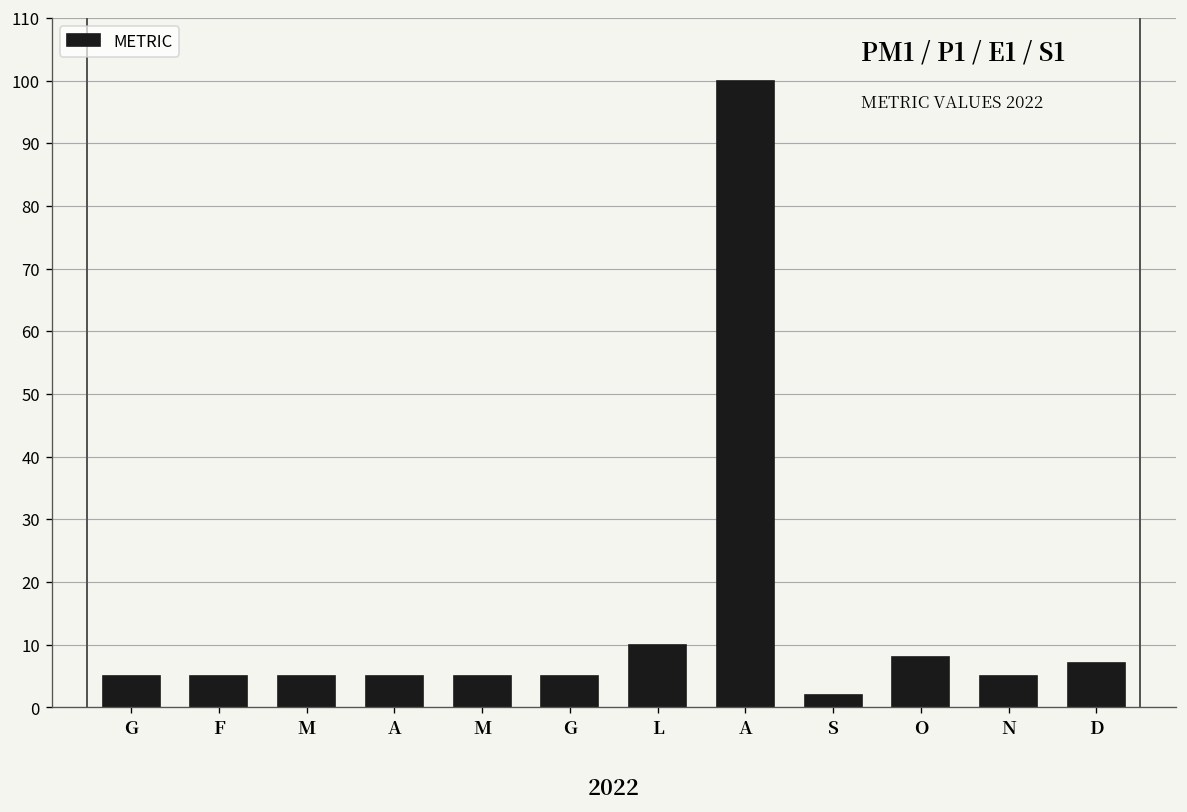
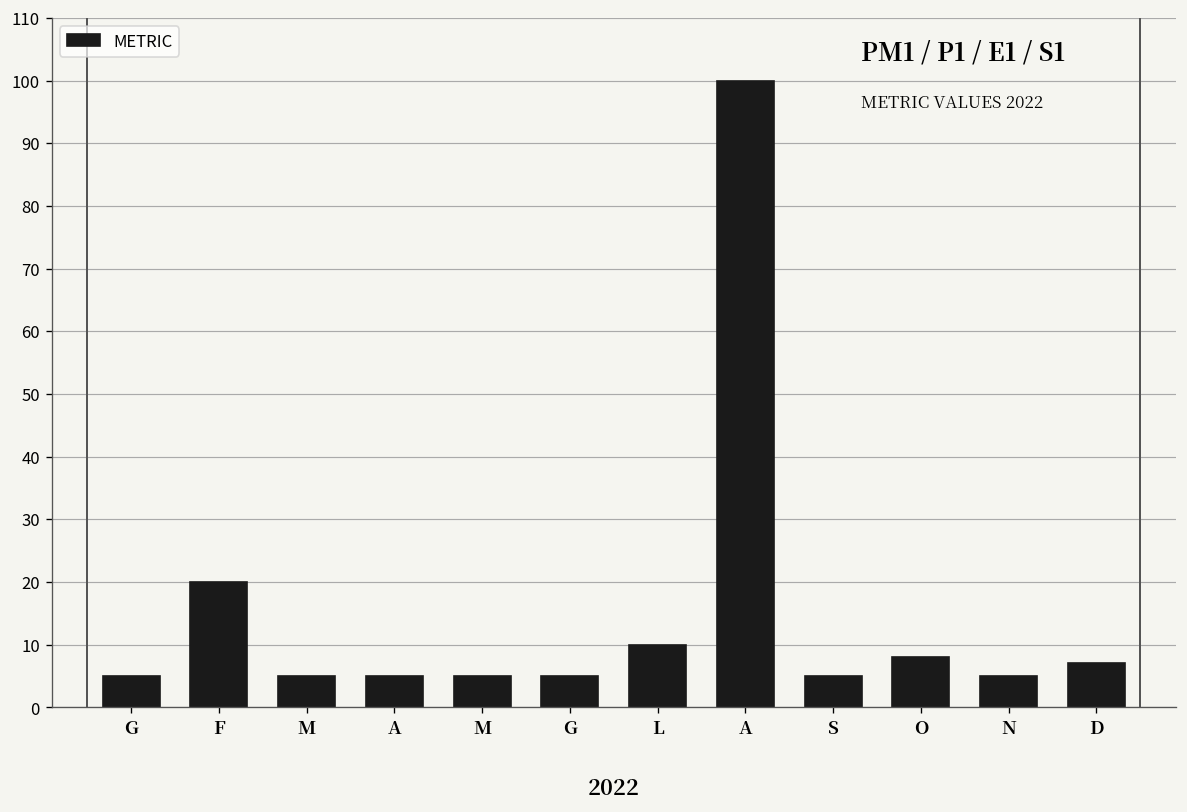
  {
-   "F": 5,
+   "F": 20,
    "L": 10,
-   "S": 2,
+   "S": 5,
    "O": 8,
    "N": 5,
    "D": 7
  }
